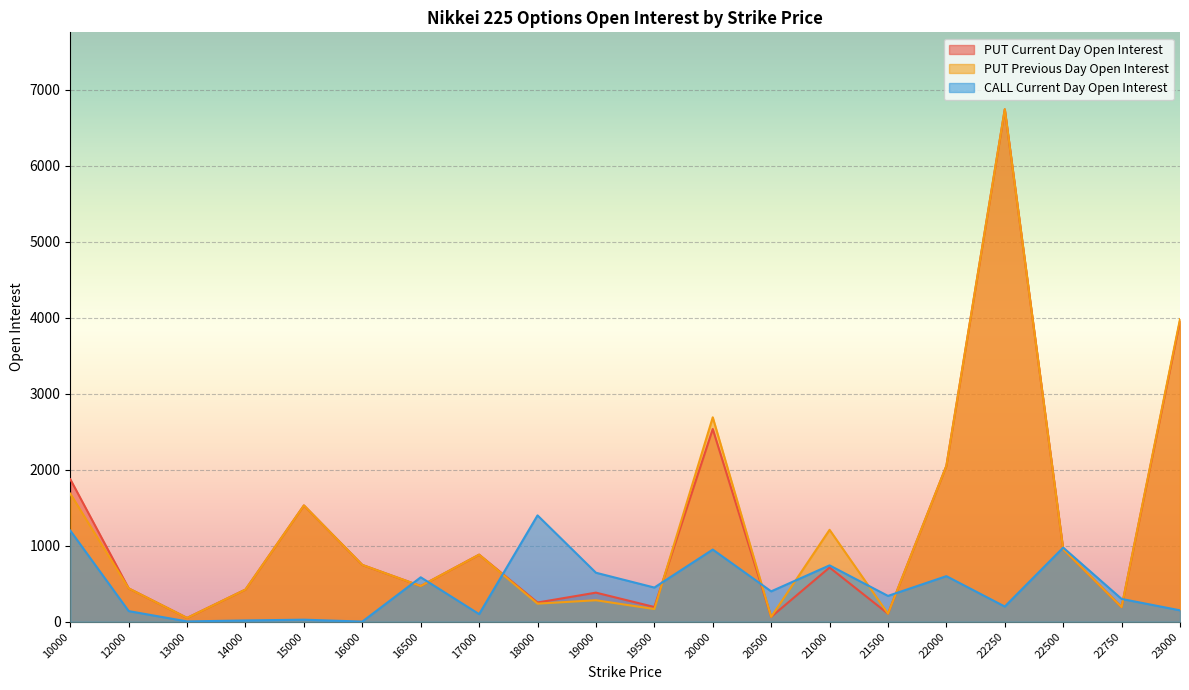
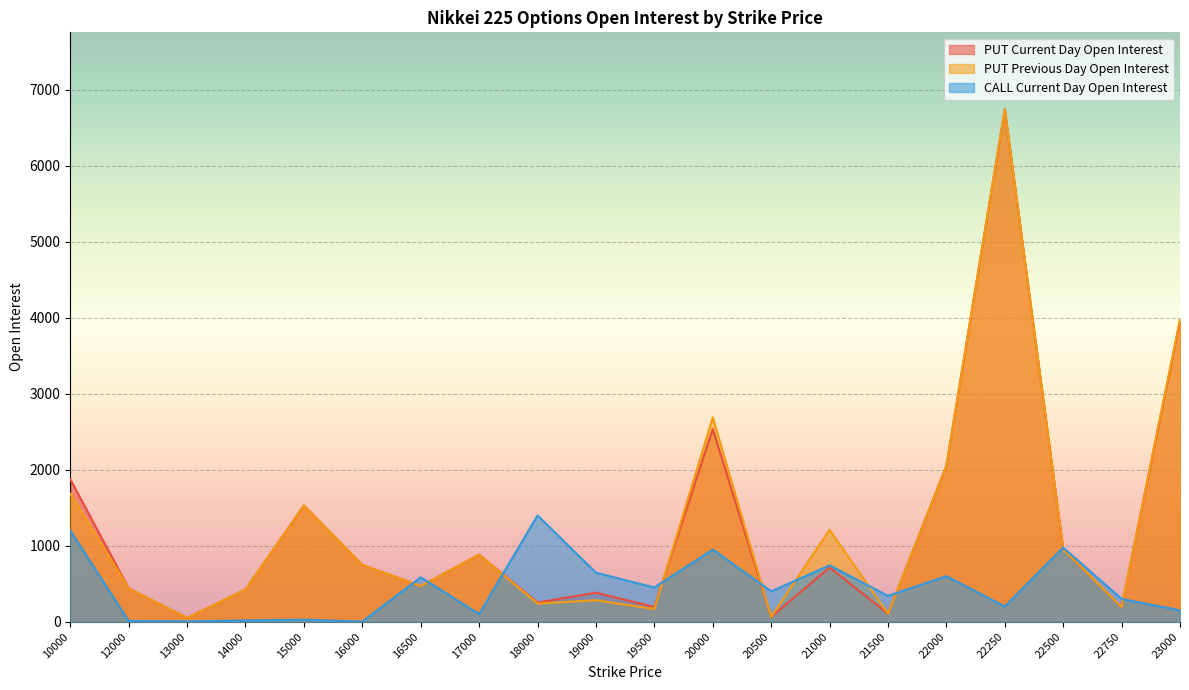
  {
    "PUT Current Day Open Interest": {
      "10000": 1900,
      "19000": 400,
      "20000": 2500
    },
    "PUT Previous Day Open Interest": {
      "10000": 1700,
      "19000": 300,
      "20000": 2700,
      "21000": 1200
    },
    "CALL Current Day Open Interest": {
      "10000": 1200,
-     "12000": 100,
+     "12000": 0,
      "13000": 0,
      "14000": 0,
      "15000": 0,
      "16000": 0,
      "16500": 600,
      "17000": 100,
      "18000": 1400,
      "19000": 600,
      "19500": 500,
      "20000": 1000,
      "20500": 400,
      "21500": 300,
      "22000": 600,
      "22250": 200,
      "22750": 300,
      "23000": 200
    }
  }
